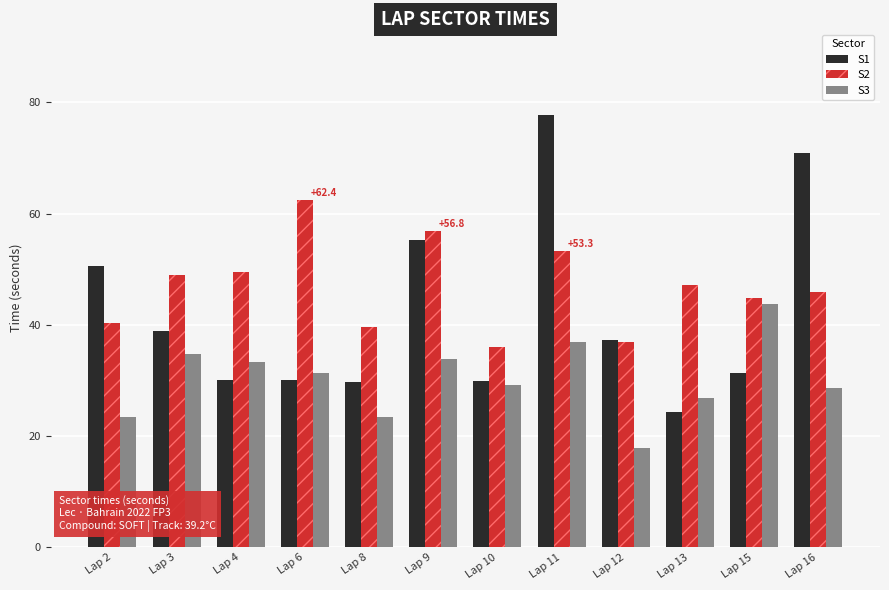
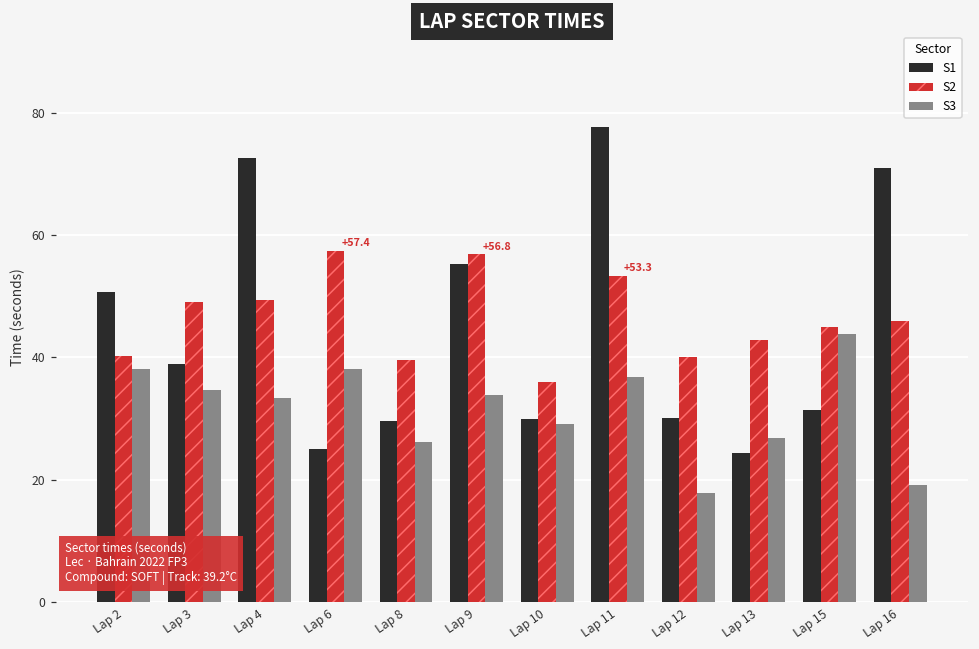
  {
    "S1": {
      "Lap 2": "51",
      "Lap 3": "39",
-     "Lap 4": "30",
-     "Lap 6": "30",
+     "Lap 4": "73",
+     "Lap 6": "25",
      "Lap 8": "30",
      "Lap 9": "55",
      "Lap 10": "30",
      "Lap 11": "78",
-     "Lap 12": "37",
+     "Lap 12": "30",
      "Lap 13": "24",
      "Lap 15": "31",
      "Lap 16": "71"
    },
    "S2": {
-     "Lap 6": "+62.4",
+     "Lap 6": "+57.4",
      "Lap 9": "+56.8",
      "Lap 11": "+53.3",
-     "Lap 12": "37",
-     "Lap 13": "47"
+     "Lap 12": "40",
+     "Lap 13": "43"
    },
    "S3": {
-     "Lap 2": "24",
+     "Lap 2": "38",
      "Lap 3": "35",
      "Lap 4": "33",
-     "Lap 6": "31",
-     "Lap 8": "23",
+     "Lap 6": "38",
+     "Lap 8": "26",
      "Lap 9": "34",
      "Lap 10": "29",
      "Lap 11": "37",
      "Lap 12": "18",
      "Lap 13": "27",
      "Lap 15": "44",
-     "Lap 16": "29"
+     "Lap 16": "19"
    }
  }
